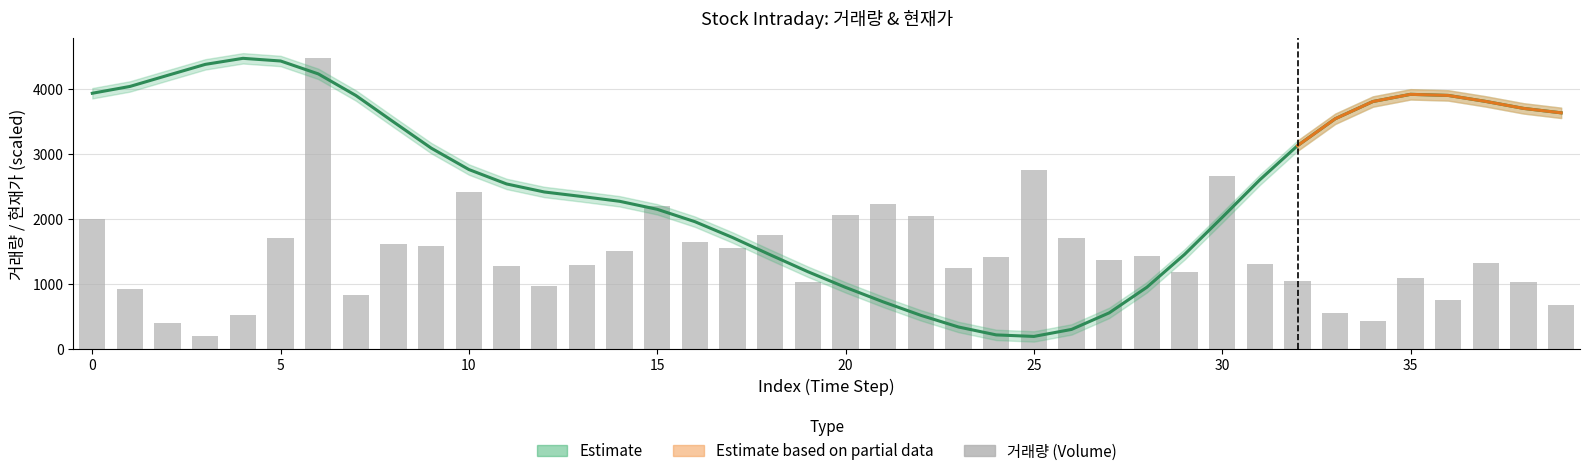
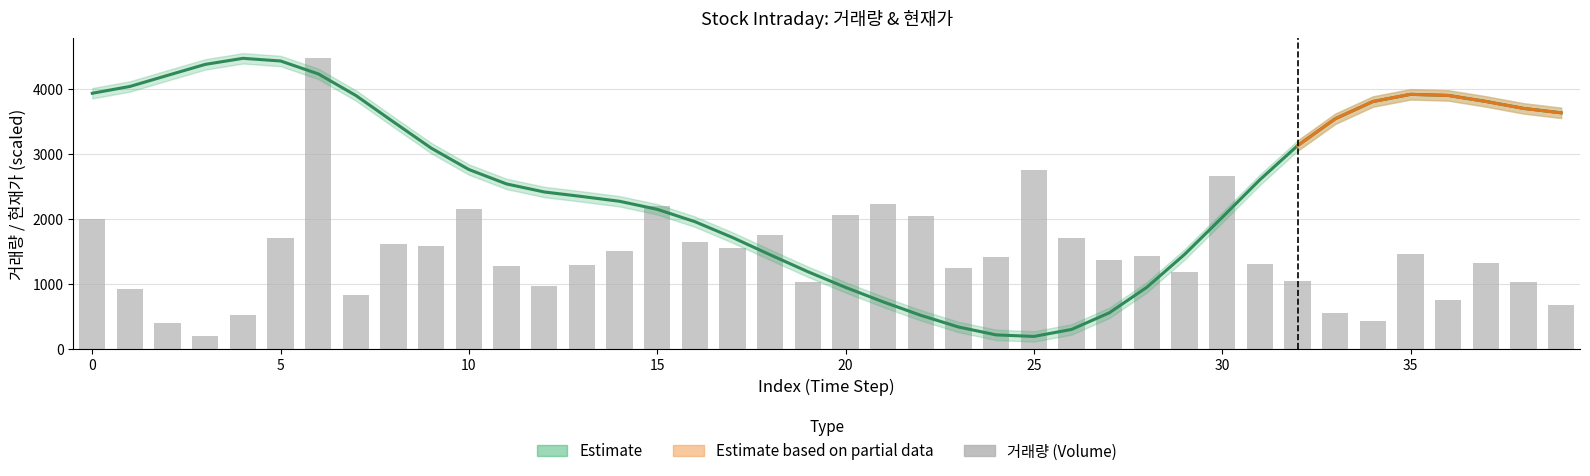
  {
    "거래량 (Volume)": {
      "0": 2000,
      "5": 1700,
-     "10": 2400,
+     "10": 2100,
      "15": 2200,
      "20": 2100,
      "25": 2800,
      "30": 2700,
-     "35": 1100
+     "35": 1500
    }
  }
